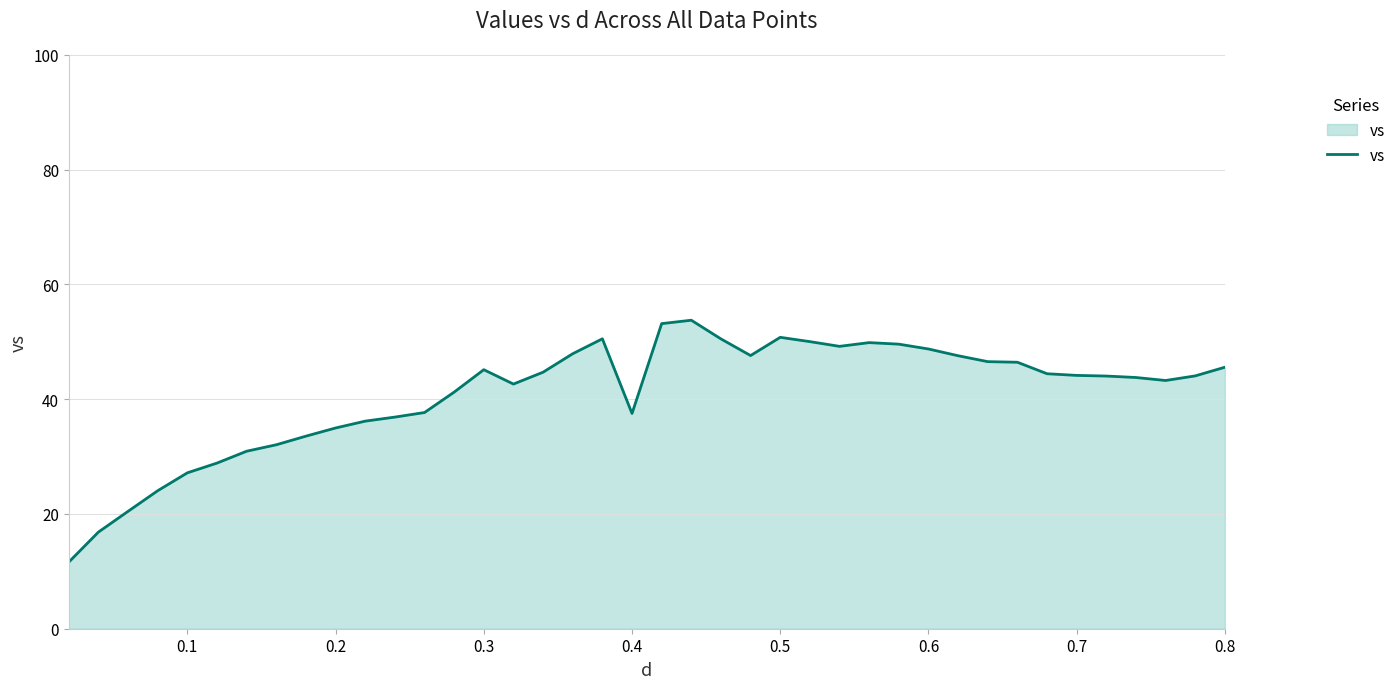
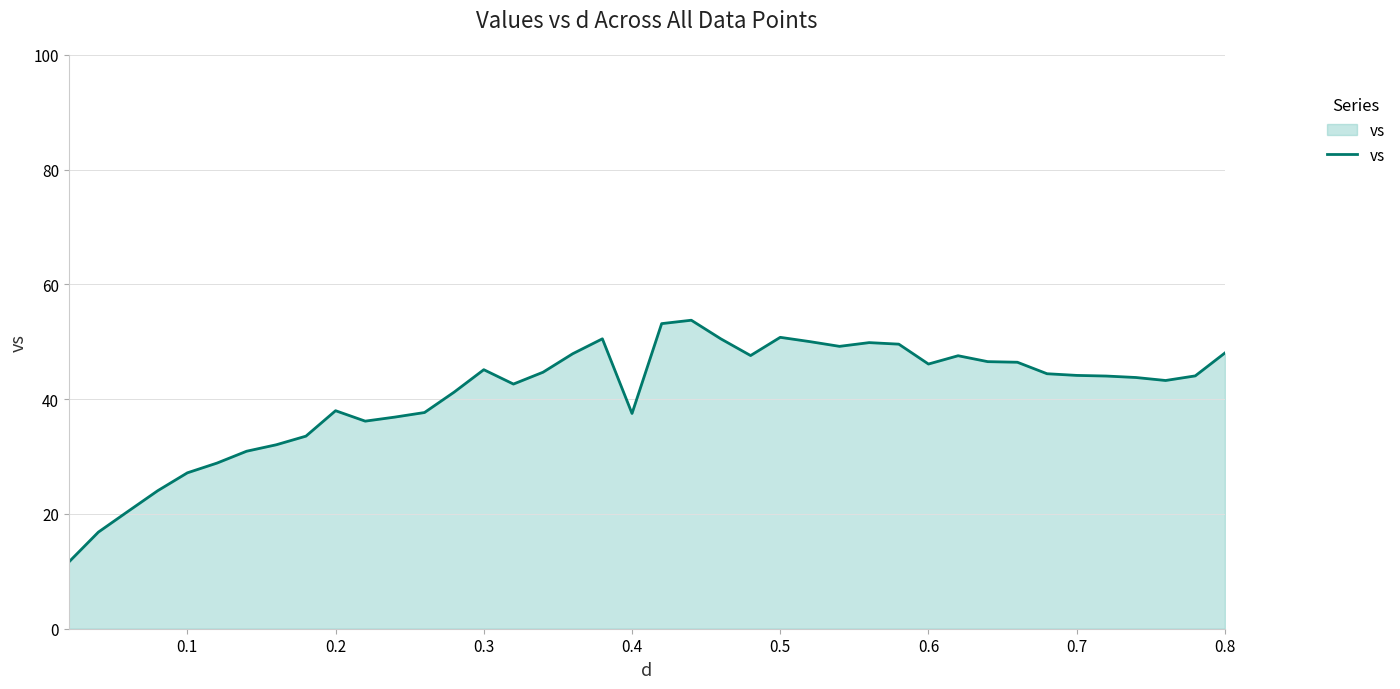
  {
    "0.1": 27,
-   "0.2": 35,
+   "0.2": 38,
    "0.3": 45,
    "0.4": 38,
    "0.5": 51,
-   "0.6": 49,
+   "0.6": 46,
    "0.7": 44,
-   "0.8": 46
+   "0.8": 48
  }
